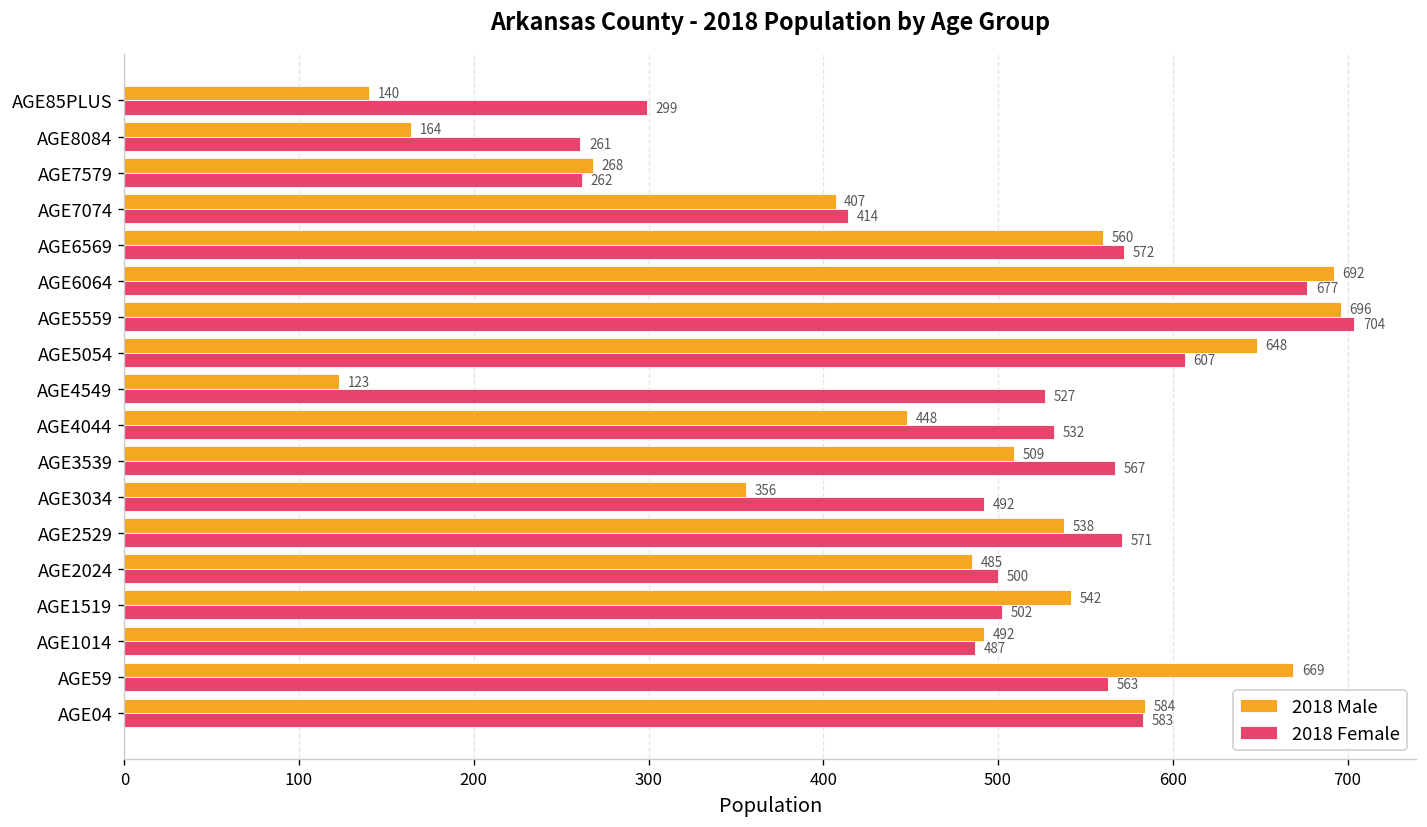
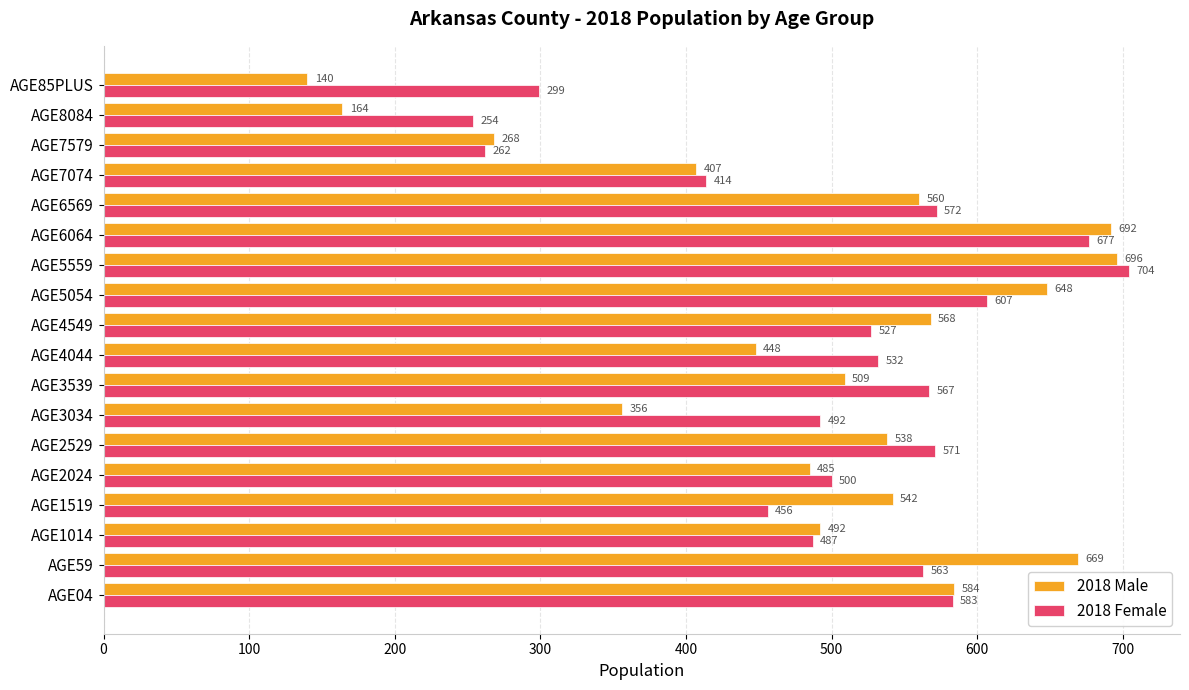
  {
    "2018 Male": {
      "AGE85PLUS": 140,
      "AGE8084": 164,
      "AGE7579": 268,
      "AGE7074": 407,
      "AGE6569": 560,
      "AGE6064": 692,
      "AGE5559": 696,
      "AGE5054": 648,
-     "AGE4549": 123,
+     "AGE4549": 568,
      "AGE4044": 448,
      "AGE3539": 509,
      "AGE3034": 356,
      "AGE2529": 538,
      "AGE2024": 485,
      "AGE1519": 542,
      "AGE1014": 492,
      "AGE59": 669,
      "AGE04": 584
    },
    "2018 Female": {
      "AGE85PLUS": 299,
-     "AGE8084": 261,
+     "AGE8084": 254,
      "AGE7579": 262,
      "AGE7074": 414,
      "AGE6569": 572,
      "AGE6064": 677,
      "AGE5559": 704,
      "AGE5054": 607,
      "AGE4549": 527,
      "AGE4044": 532,
      "AGE3539": 567,
      "AGE3034": 492,
      "AGE2529": 571,
      "AGE2024": 500,
-     "AGE1519": 502,
+     "AGE1519": 456,
      "AGE1014": 487,
      "AGE59": 563,
      "AGE04": 583
    }
  }
